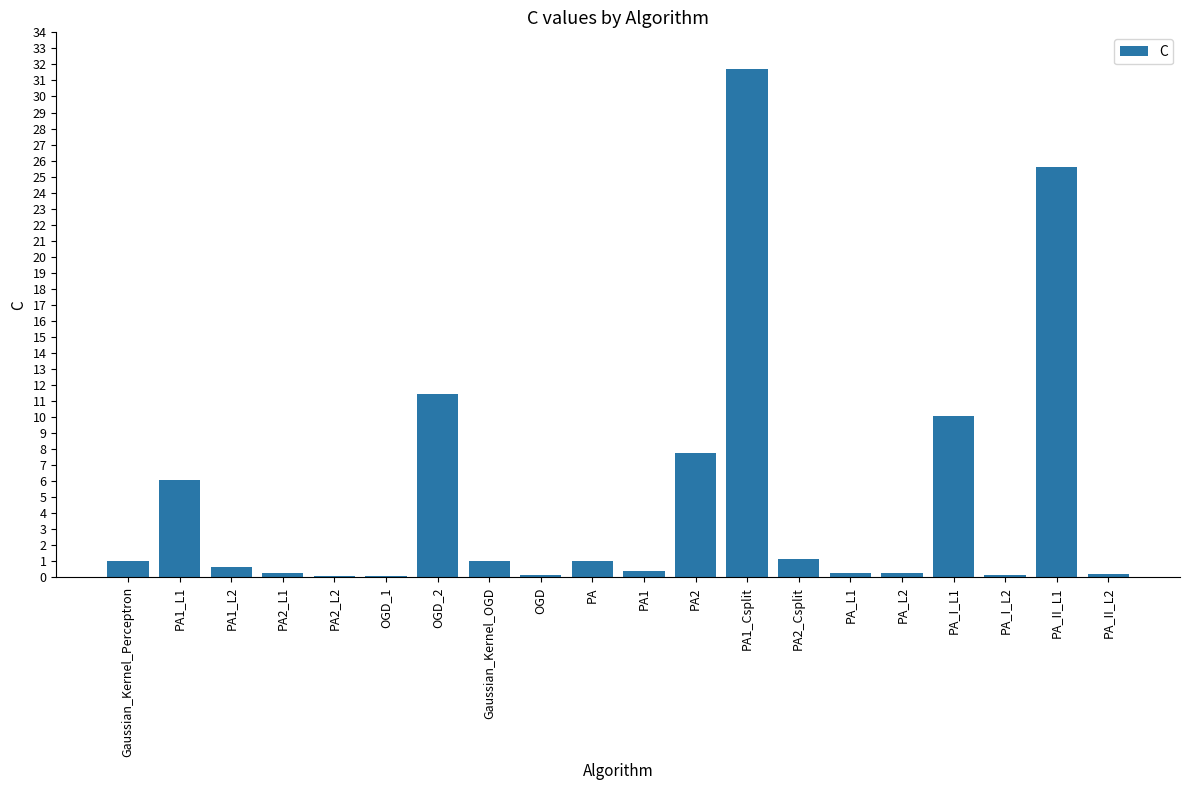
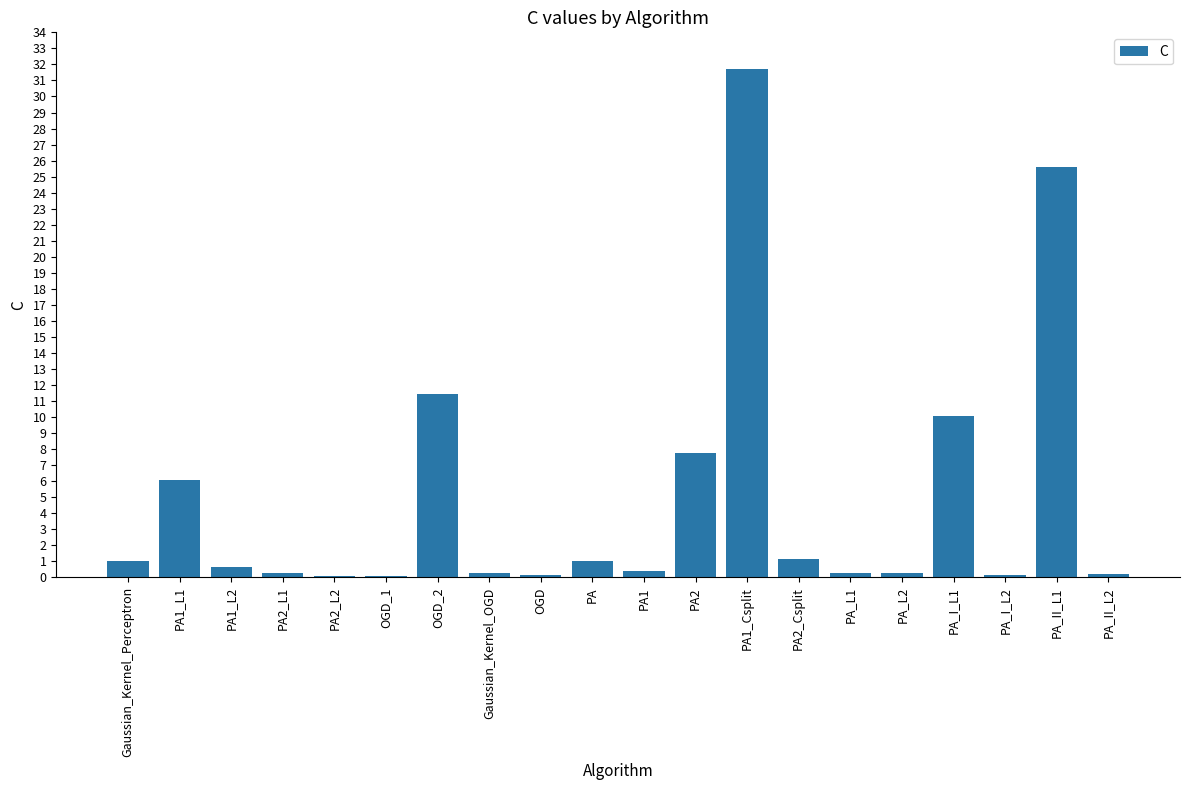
  {
    "Gaussian_Kernel_Perceptron": 1.0,
    "PA1_L1": 6.1,
    "PA1_L2": 0.6,
    "PA2_L1": 0.3,
    "OGD_2": 11.4,
-   "Gaussian_Kernel_OGD": 1.0,
+   "Gaussian_Kernel_OGD": 0.3,
    "OGD": 0.2,
    "PA": 1.0,
    "PA1": 0.4,
    "PA2": 7.7,
    "PA1_Csplit": 31.7,
    "PA2_Csplit": 1.2,
    "PA_L1": 0.3,
    "PA_L2": 0.3,
    "PA_I_L1": 10.0,
    "PA_II_L1": 25.6,
    "PA_II_L2": 0.2
  }
